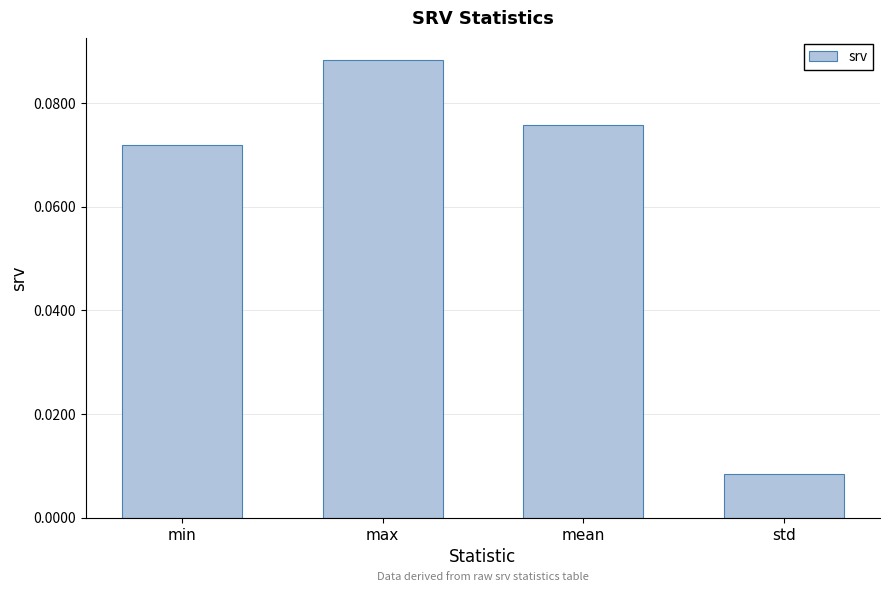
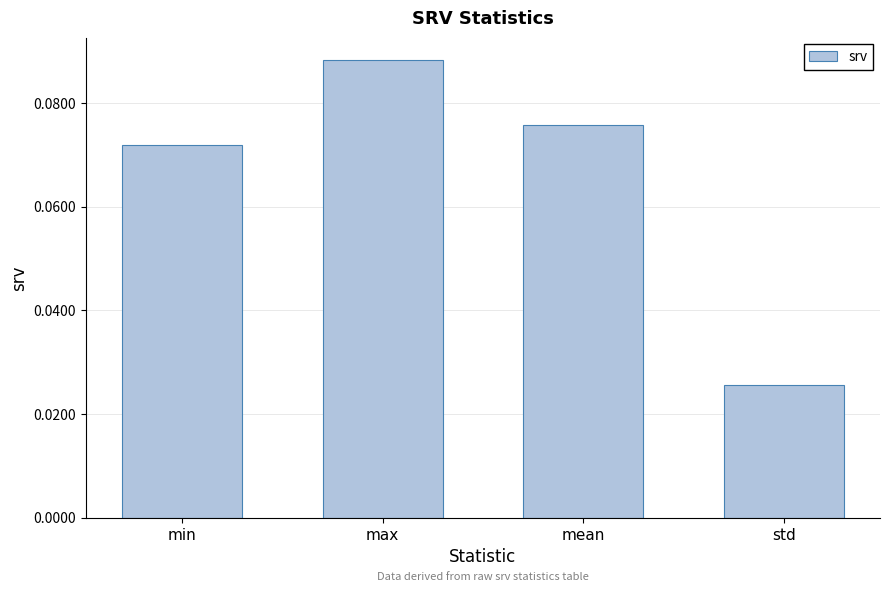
  {
    "min": 0.072,
    "max": 0.088,
    "mean": 0.076,
-   "std": 0.008
+   "std": 0.026
  }
